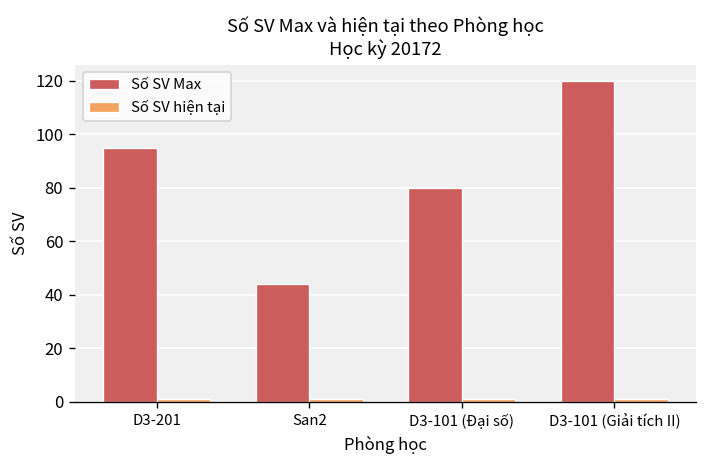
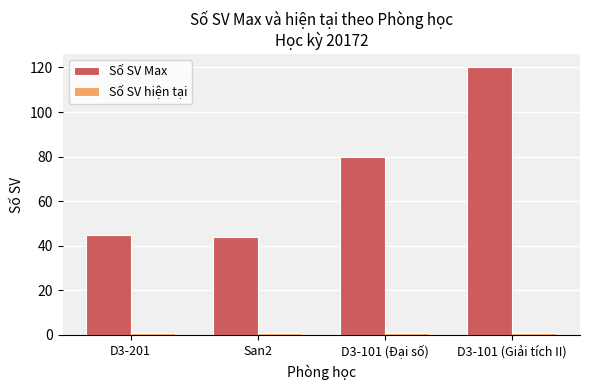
  {
    "Số SV Max": {
-     "D3-201": 95,
+     "D3-201": 45,
      "San2": 44,
      "D3-101 (Đại số)": 80,
      "D3-101 (Giải tích II)": 120
    }
  }
